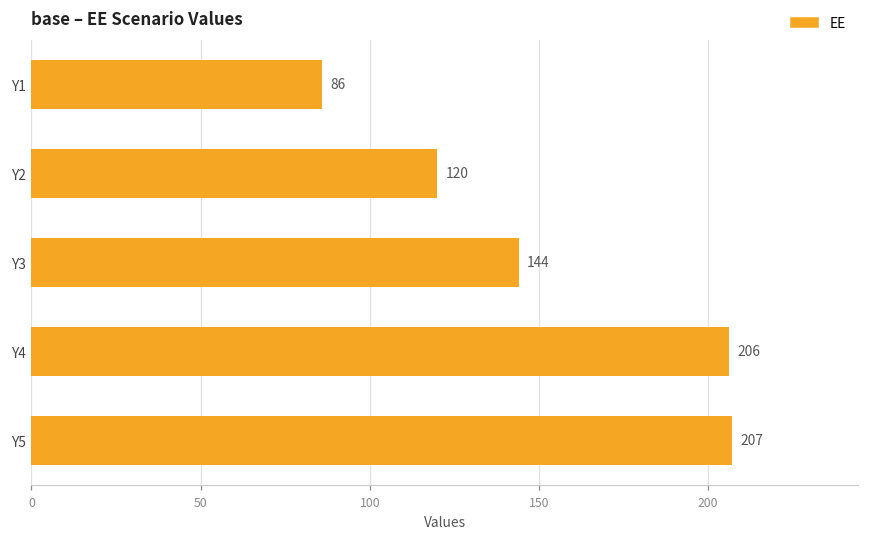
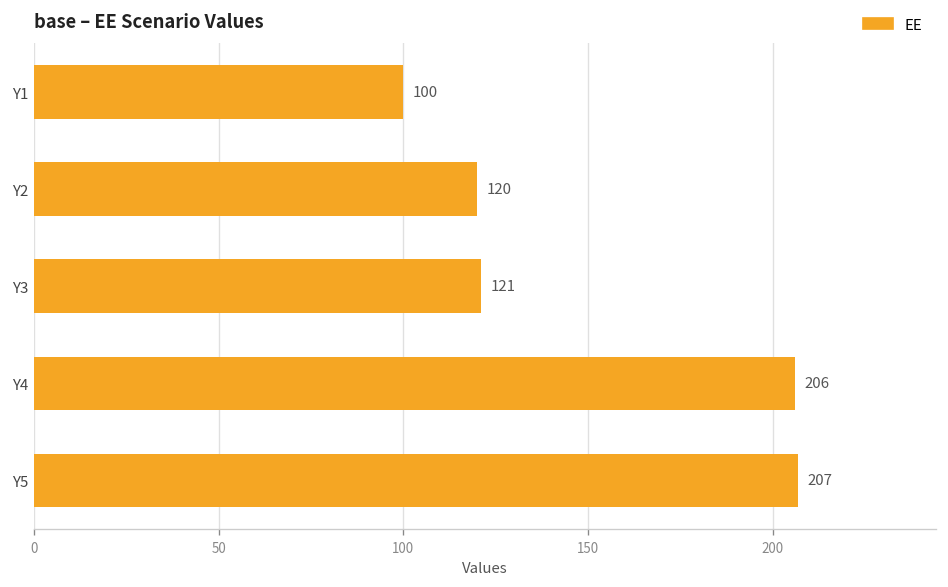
  {
-   "Y1": 86,
+   "Y1": 100,
    "Y2": 120,
-   "Y3": 144,
+   "Y3": 121,
    "Y4": 206,
    "Y5": 207
  }
